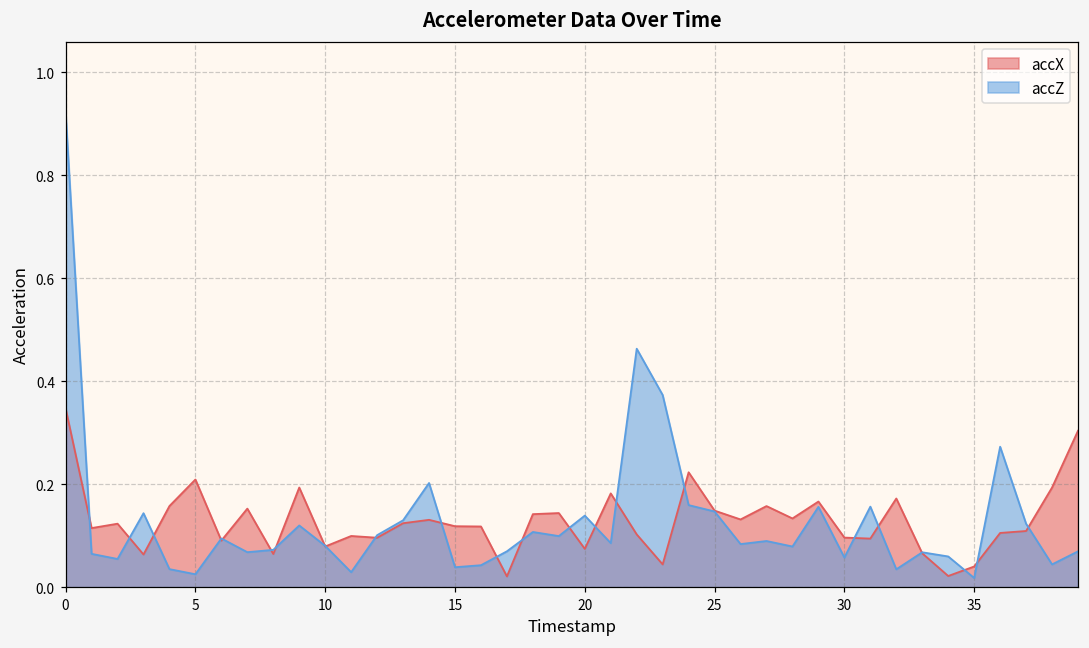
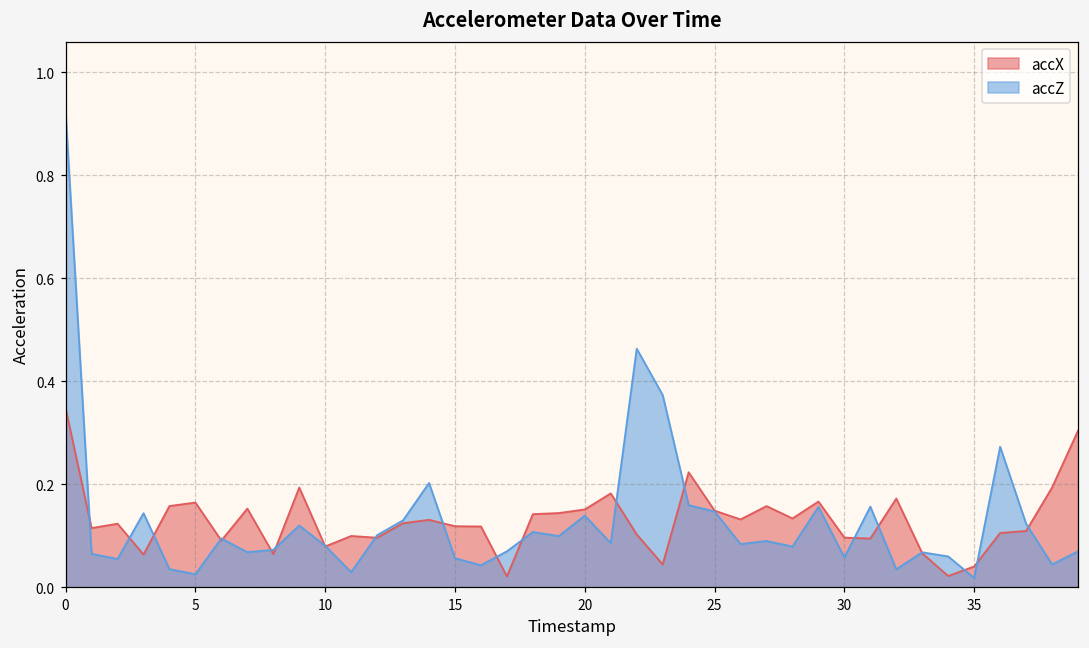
  {
    "accX": {
      "0": 0.35,
-     "5": 0.21,
+     "5": 0.16,
      "15": 0.12,
-     "20": 0.07,
+     "20": 0.15,
      "30": 0.10,
      "35": 0.04
    },
    "accZ": {
      "0": 0.92,
      "5": 0.03,
-     "15": 0.04,
+     "15": 0.06,
      "20": 0.14,
      "30": 0.06,
      "35": 0.02
    }
  }
